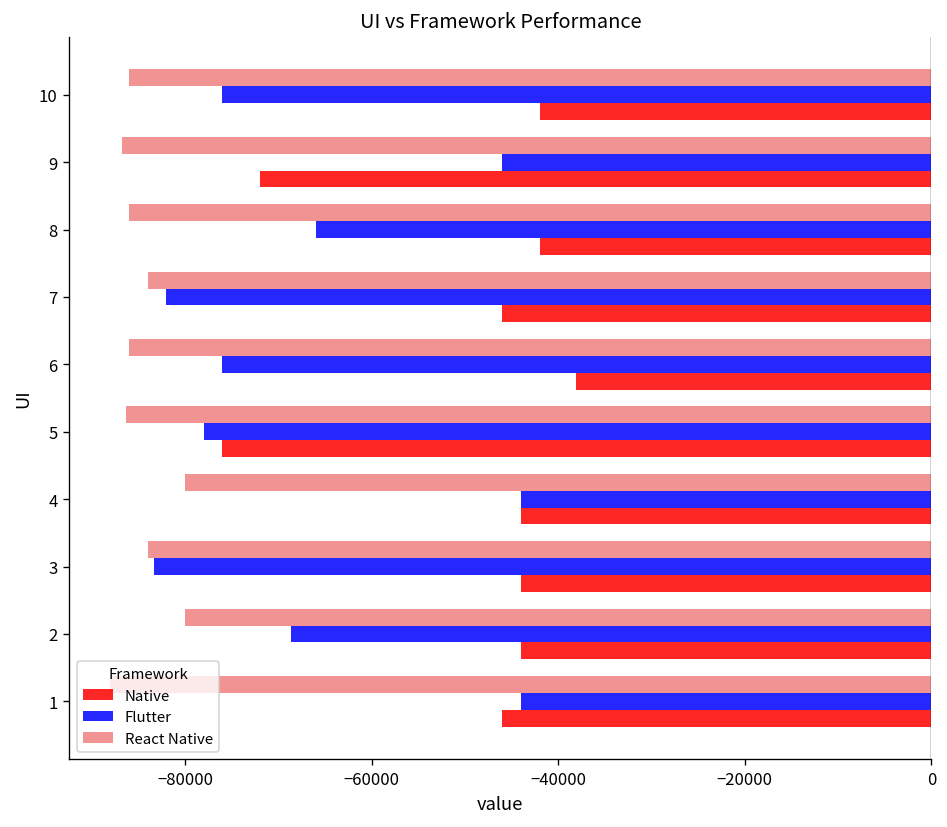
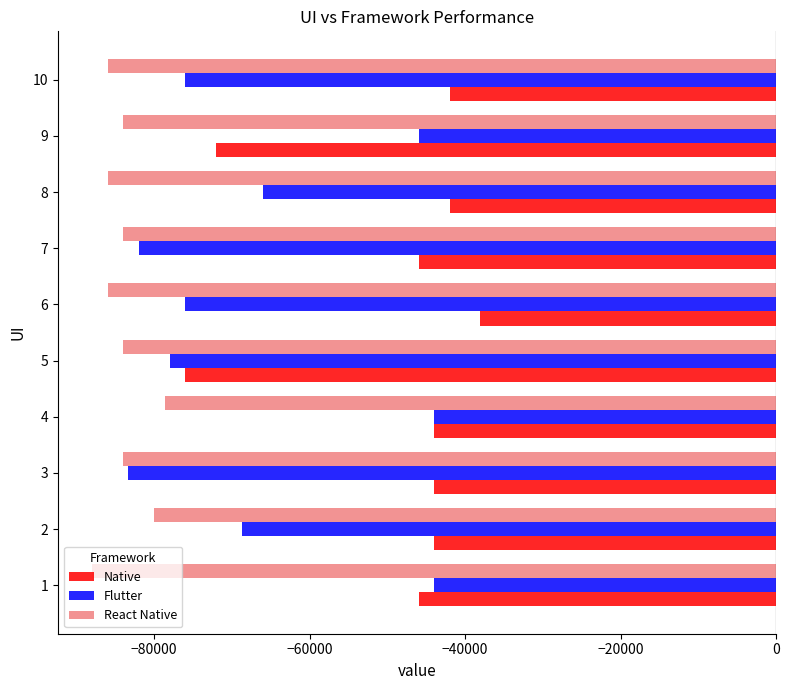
  {
    "Native": {
      "10": -42000,
      "9": -72000,
      "8": -42000,
      "7": -46000,
      "6": -38000,
      "5": -76000,
      "4": -44000,
      "3": -44000,
      "2": -44000,
      "1": -46000
    },
    "Flutter": {
      "10": -76000,
      "9": -46000,
      "8": -66000,
      "7": -82000,
      "6": -76000,
      "5": -78000,
      "4": -44000,
      "3": -83000,
      "2": -69000,
      "1": -44000
    },
    "React Native": {
      "10": -86000,
-     "9": -87000,
+     "9": -84000,
      "8": -86000,
      "7": -84000,
      "6": -86000,
-     "5": -86000,
-     "4": -80000,
+     "5": -84000,
+     "4": -79000,
      "3": -84000,
      "2": -80000
    }
  }
